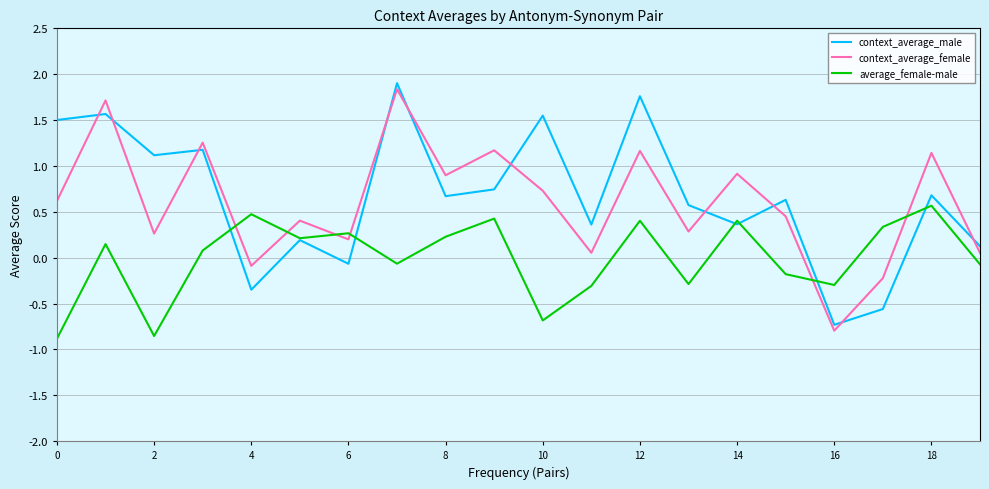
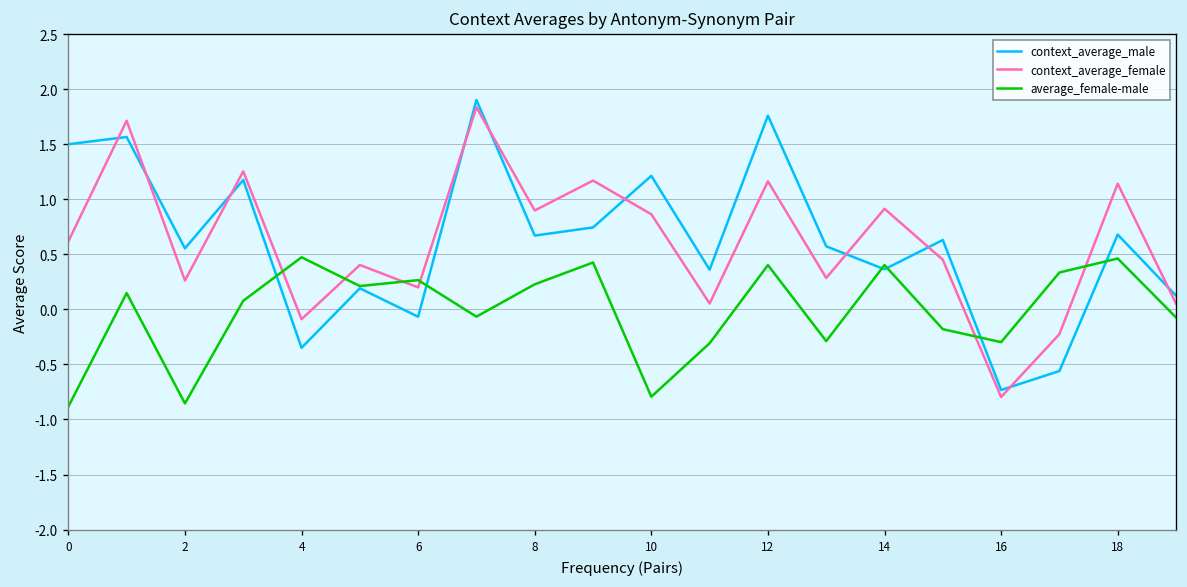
  {
    "context_average_male": {
      "0": 1.5,
-     "2": 1.1,
+     "2": 0.6,
      "4": -0.3,
      "6": -0.1,
      "8": 0.7,
-     "10": 1.5,
+     "10": 1.2,
      "12": 1.8,
      "14": 0.4,
      "16": -0.7,
      "18": 0.7
    },
    "context_average_female": {
      "0": 0.6,
      "2": 0.3,
      "4": -0.1,
      "6": 0.2,
      "8": 0.9,
-     "10": 0.7,
+     "10": 0.9,
      "12": 1.2,
      "14": 0.9,
      "16": -0.8,
      "18": 1.1
    },
    "average_female-male": {
      "0": -0.9,
      "2": -0.9,
      "4": 0.5,
      "6": 0.3,
      "8": 0.2,
-     "10": -0.7,
+     "10": -0.8,
      "12": 0.4,
      "14": 0.4,
      "16": -0.3,
-     "18": 0.6
+     "18": 0.5
    }
  }
